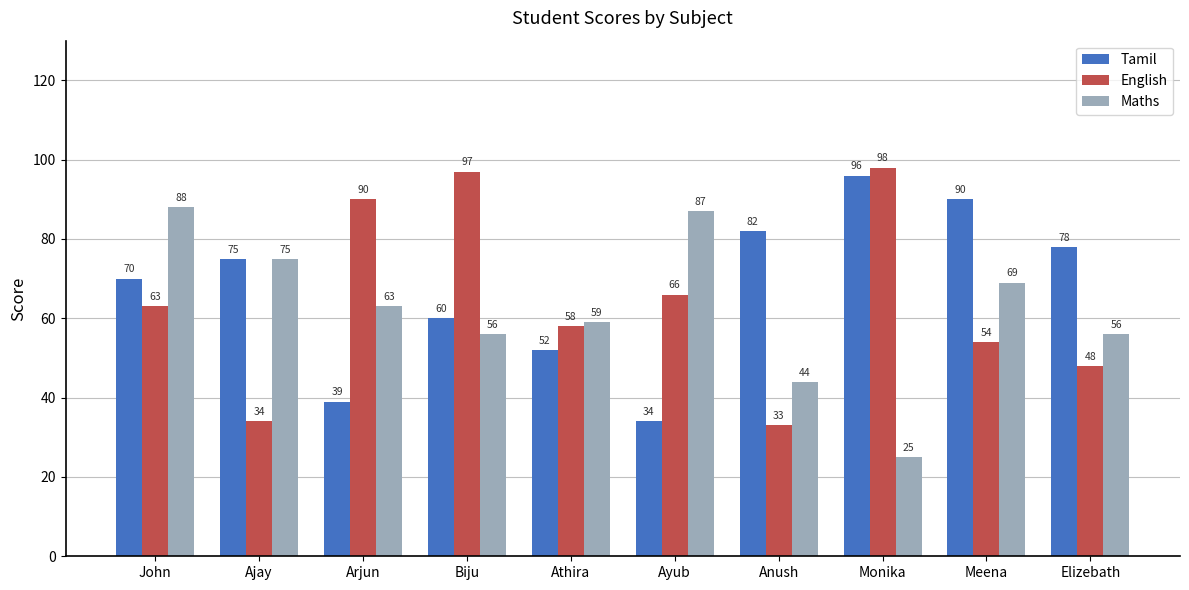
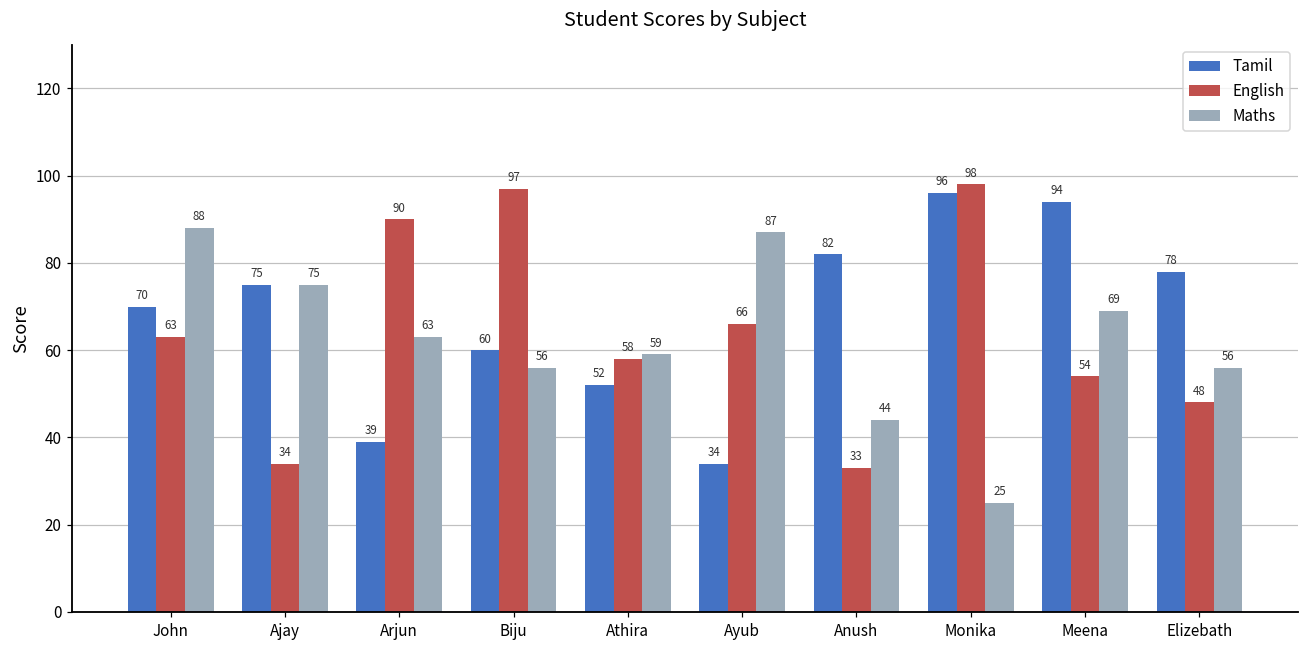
  {
    "Tamil": {
      "John": 70,
      "Ajay": 75,
      "Arjun": 39,
      "Biju": 60,
      "Athira": 52,
      "Ayub": 34,
      "Anush": 82,
      "Monika": 96,
-     "Meena": 90,
+     "Meena": 94,
      "Elizebath": 78
    },
    "English": {
      "John": 63,
      "Ajay": 34,
      "Arjun": 90,
      "Biju": 97,
      "Athira": 58,
      "Ayub": 66,
      "Anush": 33,
      "Monika": 98,
      "Meena": 54,
      "Elizebath": 48
    },
    "Maths": {
      "John": 88,
      "Ajay": 75,
      "Arjun": 63,
      "Biju": 56,
      "Athira": 59,
      "Ayub": 87,
      "Anush": 44,
      "Monika": 25,
      "Meena": 69,
      "Elizebath": 56
    }
  }
